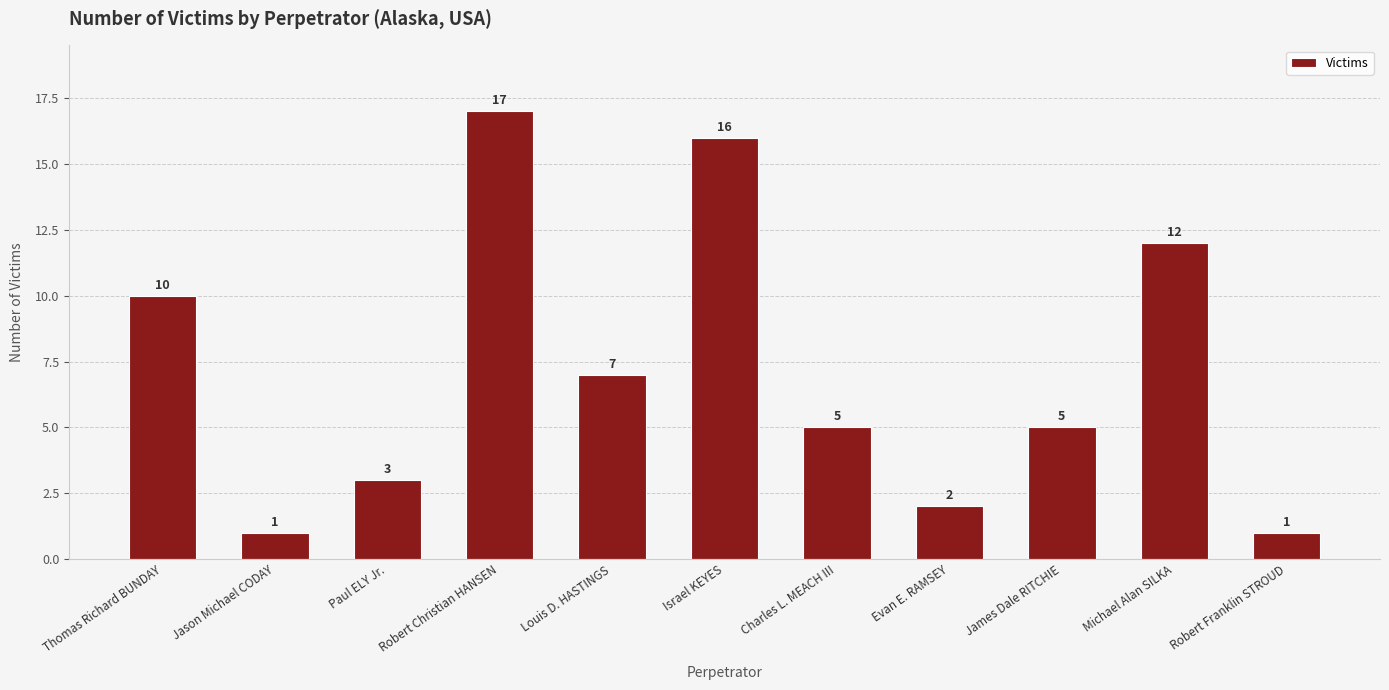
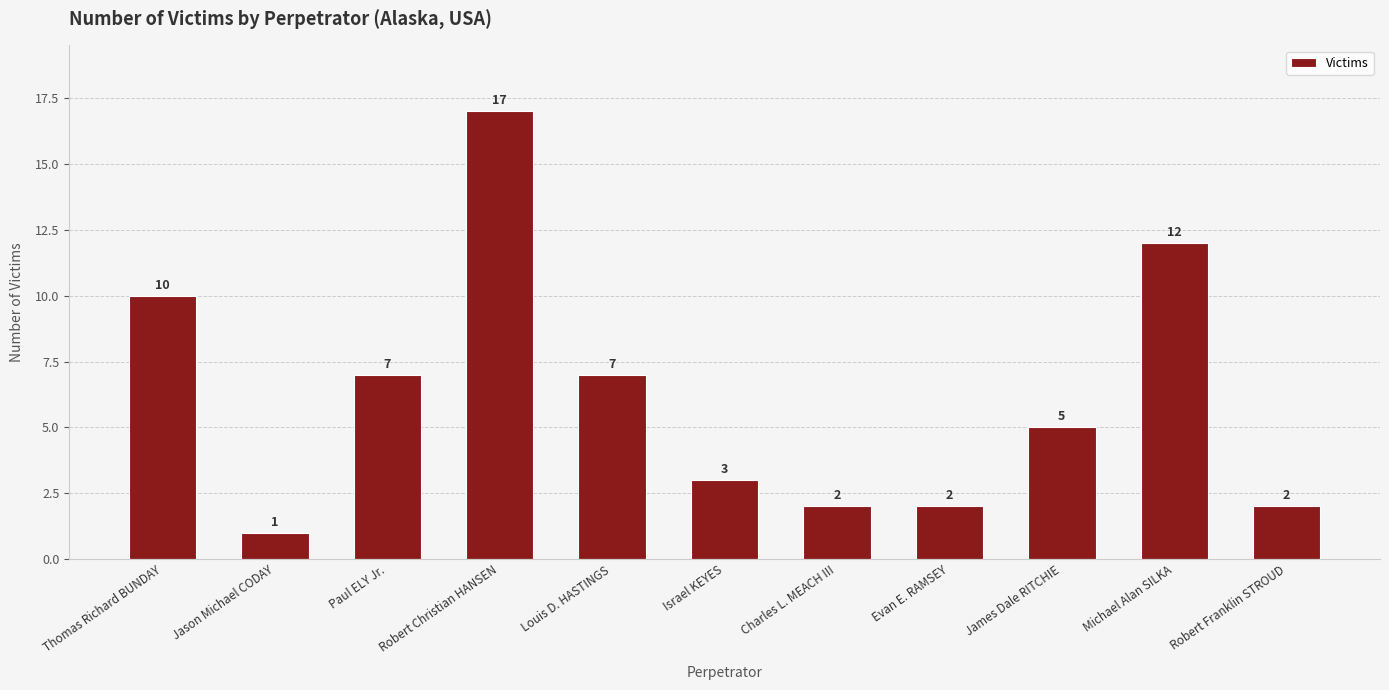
  {
    "Thomas Richard BUNDAY": 10,
    "Jason Michael CODAY": 1,
-   "Paul ELY Jr.": 3,
+   "Paul ELY Jr.": 7,
    "Robert Christian HANSEN": 17,
    "Louis D. HASTINGS": 7,
-   "Israel KEYES": 16,
-   "Charles L. MEACH III": 5,
+   "Israel KEYES": 3,
+   "Charles L. MEACH III": 2,
    "Evan E. RAMSEY": 2,
    "James Dale RITCHIE": 5,
    "Michael Alan SILKA": 12,
-   "Robert Franklin STROUD": 1
+   "Robert Franklin STROUD": 2
  }
